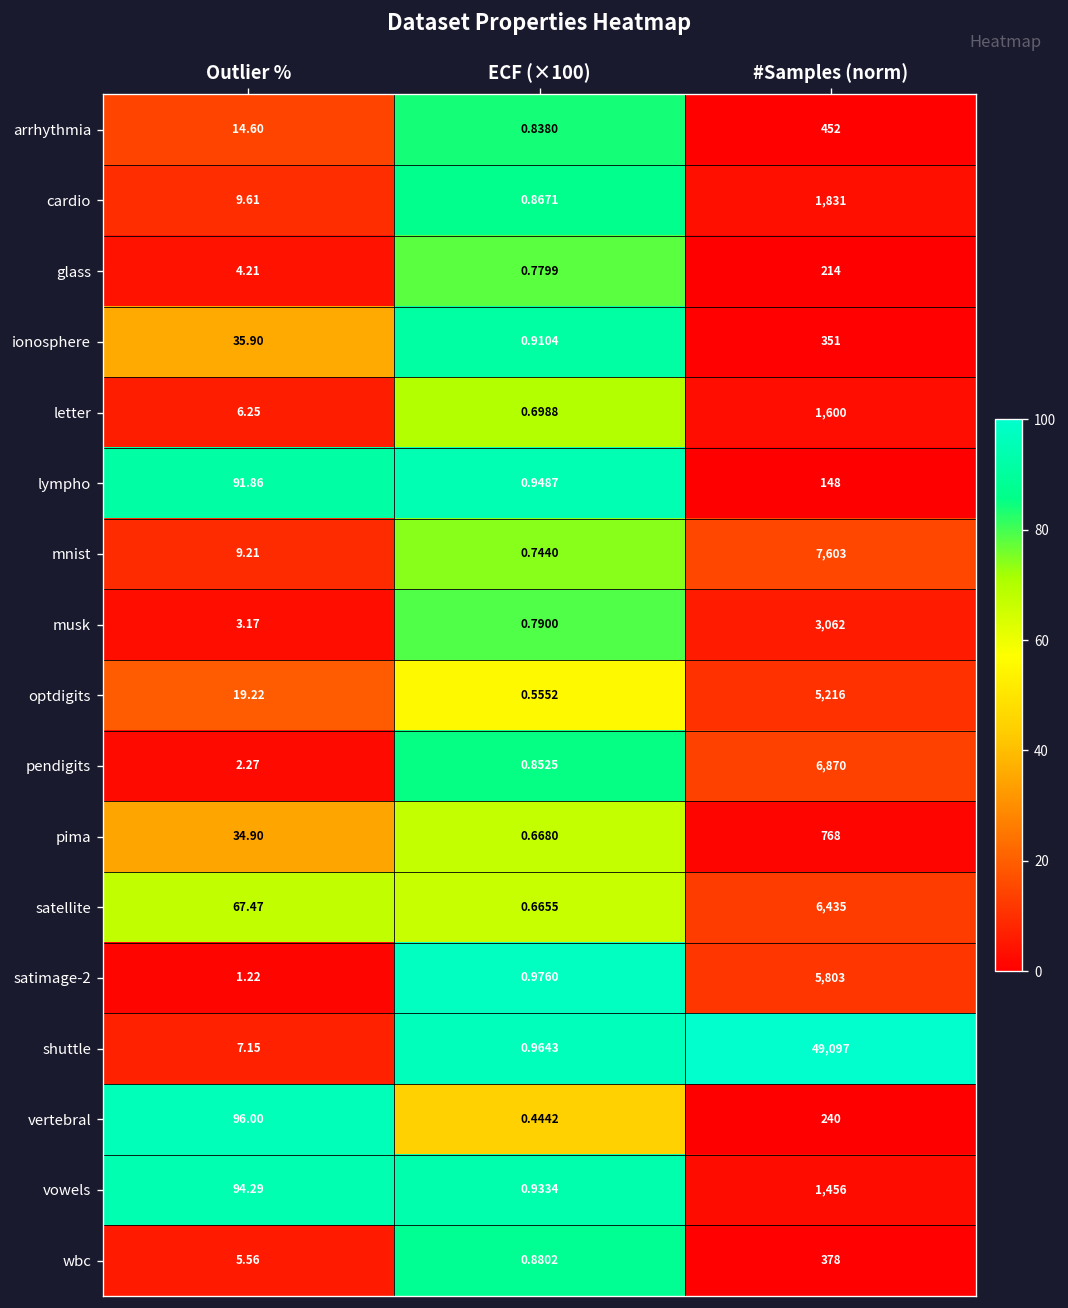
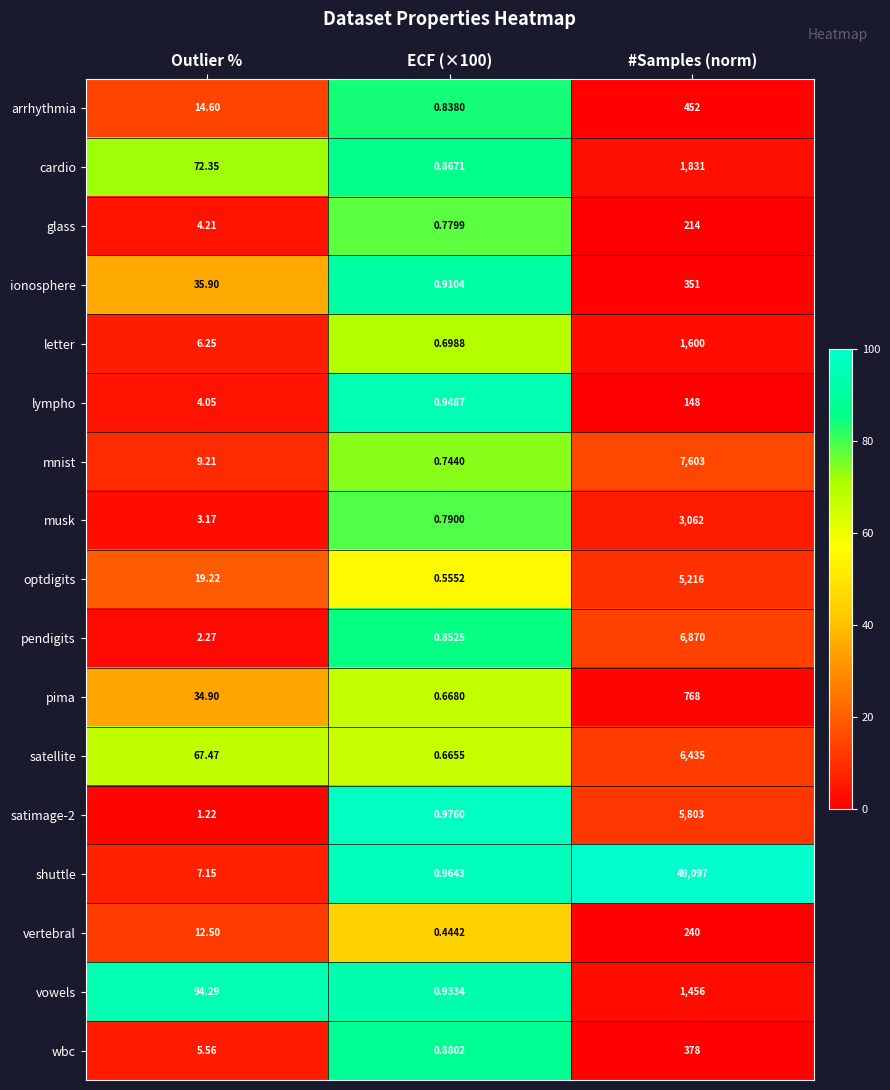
  {
    "arrhythmia": {
      "Outlier %": "14.60",
      "ECF (×100)": "0.8380",
      "#Samples (norm)": "452"
    },
    "cardio": {
-     "Outlier %": "9.61",
+     "Outlier %": "72.35",
      "ECF (×100)": "0.8671",
      "#Samples (norm)": "1,831"
    },
    "glass": {
      "Outlier %": "4.21",
      "ECF (×100)": "0.7799",
      "#Samples (norm)": "214"
    },
    "ionosphere": {
      "Outlier %": "35.90",
      "ECF (×100)": "0.9104",
      "#Samples (norm)": "351"
    },
    "letter": {
      "Outlier %": "6.25",
      "ECF (×100)": "0.6988",
      "#Samples (norm)": "1,600"
    },
    "lympho": {
-     "Outlier %": "91.86",
+     "Outlier %": "4.05",
      "ECF (×100)": "0.9487",
      "#Samples (norm)": "148"
    },
    "mnist": {
      "Outlier %": "9.21",
      "ECF (×100)": "0.7440",
      "#Samples (norm)": "7,603"
    },
    "musk": {
      "Outlier %": "3.17",
      "ECF (×100)": "0.7900",
      "#Samples (norm)": "3,062"
    },
    "optdigits": {
      "Outlier %": "19.22",
      "ECF (×100)": "0.5552",
      "#Samples (norm)": "5,216"
    },
    "pendigits": {
      "Outlier %": "2.27",
      "ECF (×100)": "0.8525",
      "#Samples (norm)": "6,870"
    },
    "pima": {
      "Outlier %": "34.90",
      "ECF (×100)": "0.6680",
      "#Samples (norm)": "768"
    },
    "satellite": {
      "Outlier %": "67.47",
      "ECF (×100)": "0.6655",
      "#Samples (norm)": "6,435"
    },
    "satimage-2": {
      "Outlier %": "1.22",
      "ECF (×100)": "0.9760",
      "#Samples (norm)": "5,803"
    },
    "shuttle": {
      "Outlier %": "7.15",
      "ECF (×100)": "0.9643",
      "#Samples (norm)": "49,097"
    },
    "vertebral": {
-     "Outlier %": "96.00",
+     "Outlier %": "12.50",
      "ECF (×100)": "0.4442",
      "#Samples (norm)": "240"
    },
    "vowels": {
      "Outlier %": "94.29",
      "ECF (×100)": "0.9334",
      "#Samples (norm)": "1,456"
    },
    "wbc": {
      "Outlier %": "5.56",
      "ECF (×100)": "0.8802",
      "#Samples (norm)": "378"
    }
  }
